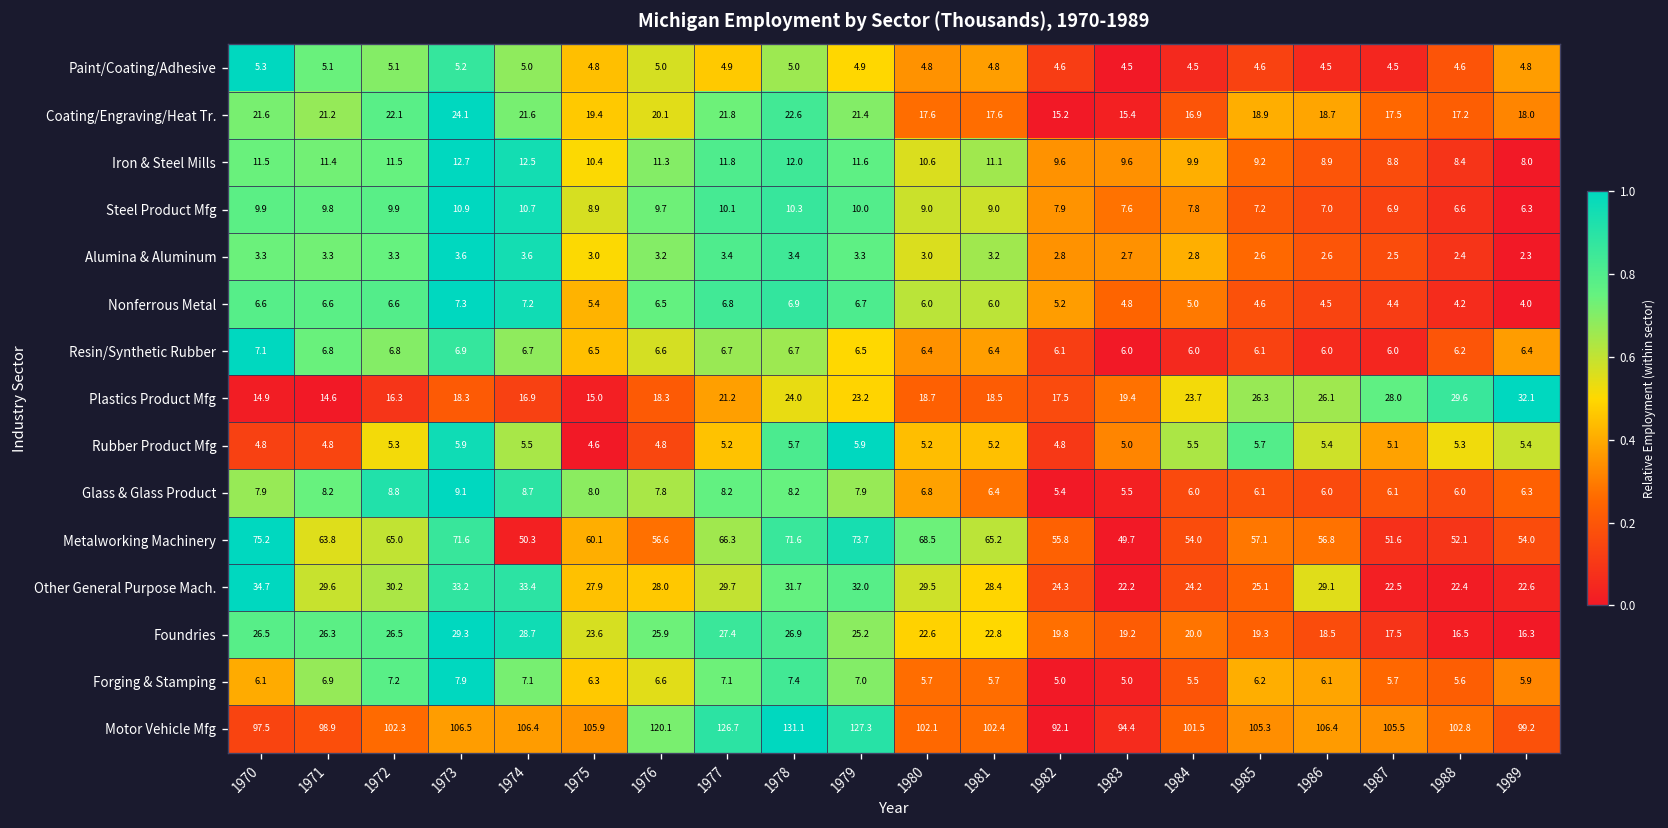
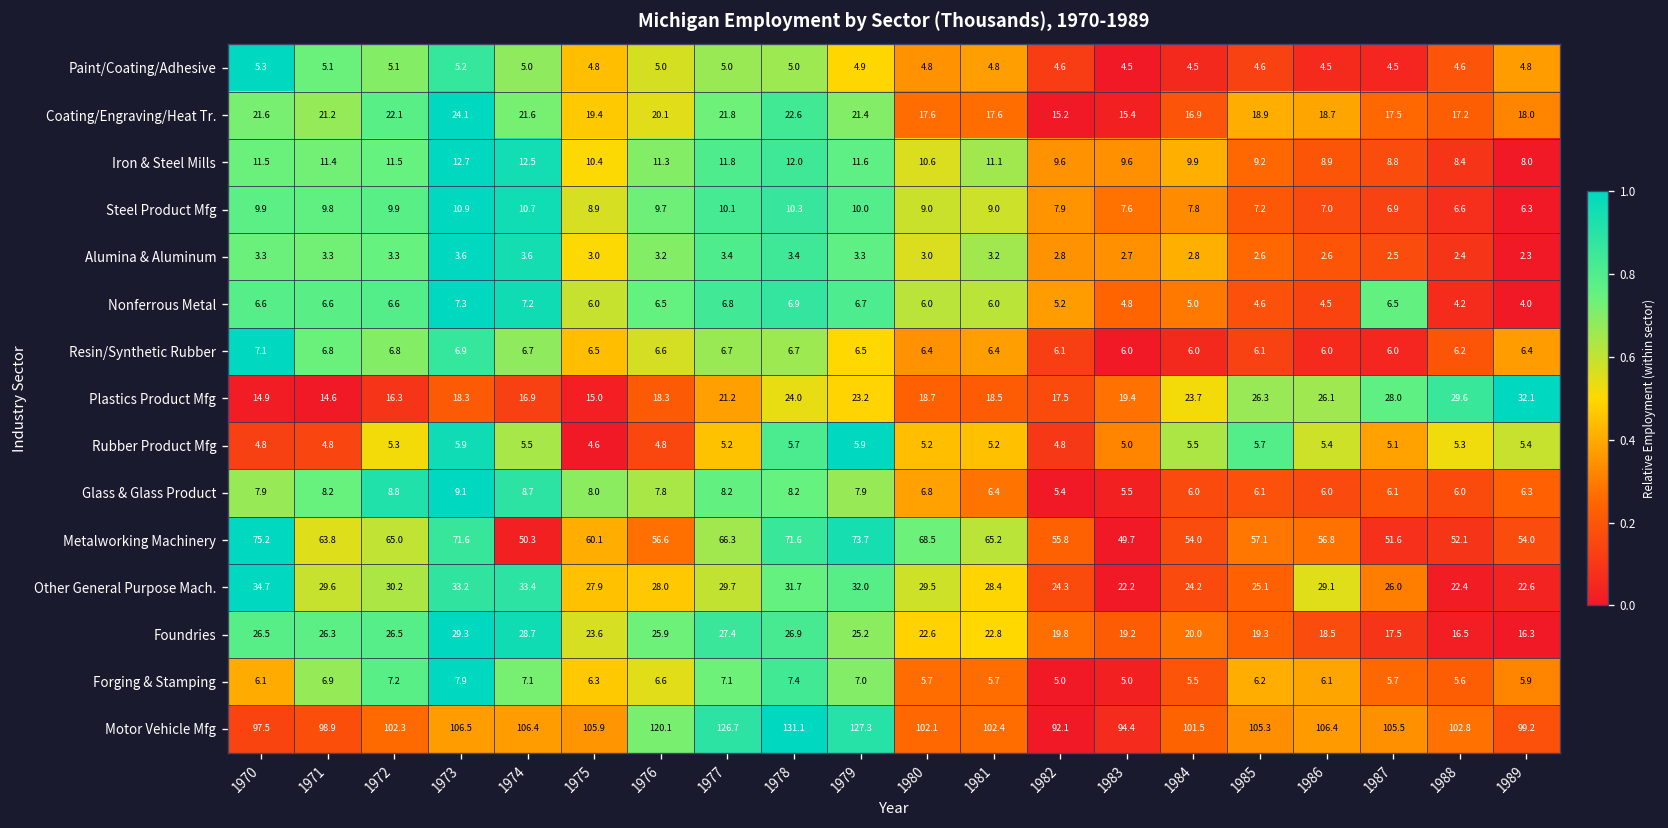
  {
    "Paint/Coating/Adhesive": {
      "1970": 5.3,
      "1971": 5.1,
      "1972": 5.1,
      "1973": 5.2,
      "1974": 5.0,
      "1975": 4.8,
      "1976": 5.0,
-     "1977": 4.9,
+     "1977": 5.0,
      "1978": 5.0,
      "1979": 4.9,
      "1980": 4.8,
      "1981": 4.8,
      "1982": 4.6,
      "1983": 4.5,
      "1984": 4.5,
      "1985": 4.6,
      "1986": 4.5,
      "1987": 4.5,
      "1988": 4.6,
      "1989": 4.8
    },
    "Nonferrous Metal": {
      "1970": 6.6,
      "1971": 6.6,
      "1972": 6.6,
      "1973": 7.3,
      "1974": 7.2,
-     "1975": 5.4,
+     "1975": 6.0,
      "1976": 6.5,
      "1977": 6.8,
      "1978": 6.9,
      "1979": 6.7,
      "1980": 6.0,
      "1981": 6.0,
      "1982": 5.2,
      "1983": 4.8,
      "1984": 5.0,
      "1985": 4.6,
      "1986": 4.5,
-     "1987": 4.4,
+     "1987": 6.5,
      "1988": 4.2,
      "1989": 4.0
    },
    "Other General Purpose Mach.": {
      "1970": 34.7,
      "1971": 29.6,
      "1972": 30.2,
      "1973": 33.2,
      "1974": 33.4,
      "1975": 27.9,
      "1976": 28.0,
      "1977": 29.7,
      "1978": 31.7,
      "1979": 32.0,
      "1980": 29.5,
      "1981": 28.4,
      "1982": 24.3,
      "1983": 22.2,
      "1984": 24.2,
      "1985": 25.1,
      "1986": 29.1,
-     "1987": 22.5,
+     "1987": 26.0,
      "1988": 22.4,
      "1989": 22.6
    }
  }
